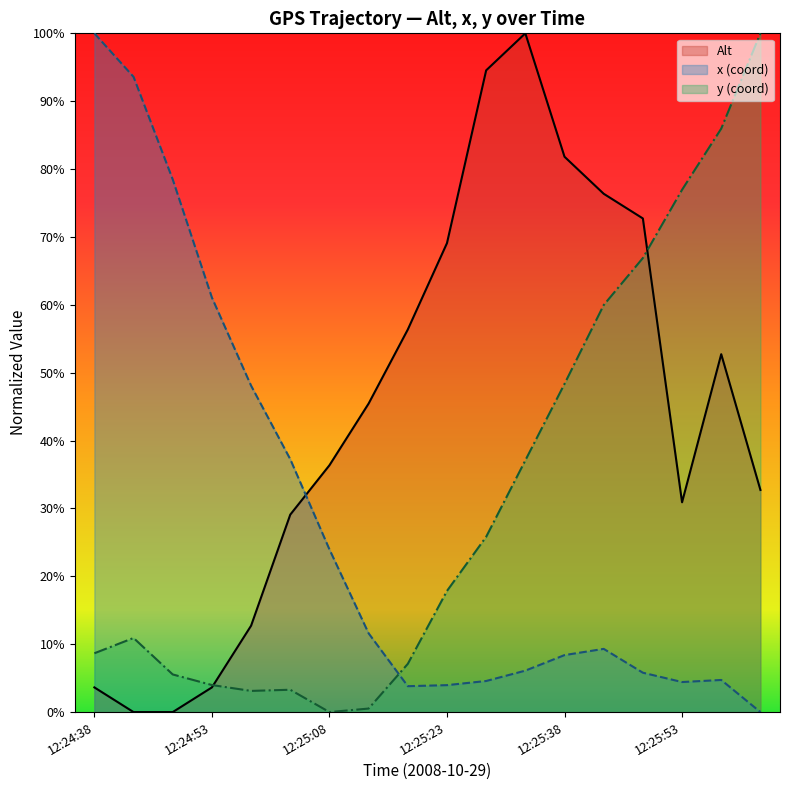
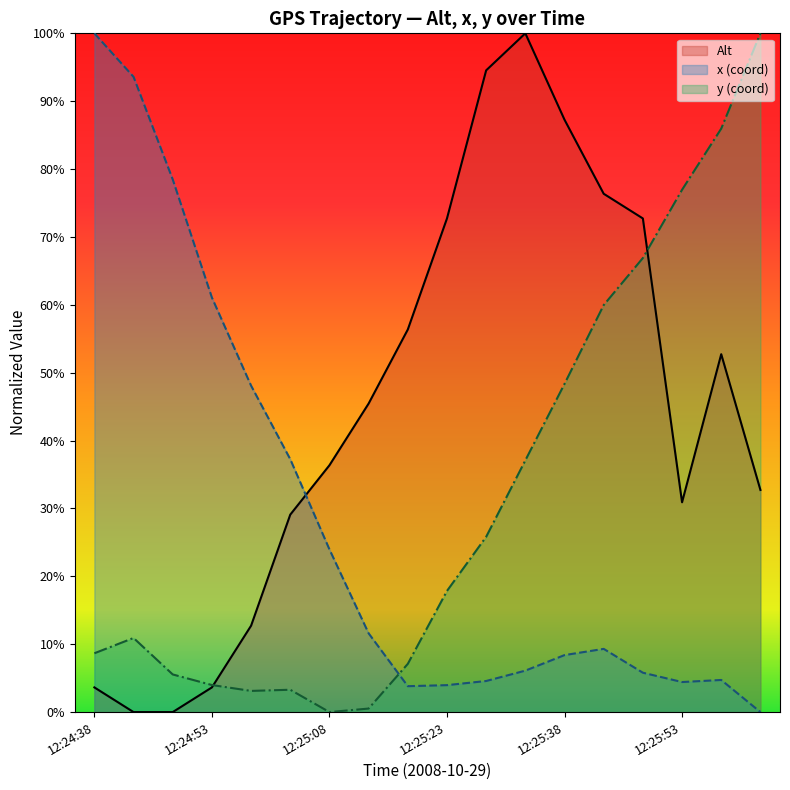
  {
    "Alt": {
      "12:24:38": "4%",
      "12:25:08": "36%",
-     "12:25:23": "69%",
-     "12:25:38": "82%",
+     "12:25:23": "73%",
+     "12:25:38": "87%",
      "12:25:53": "31%"
    }
  }
